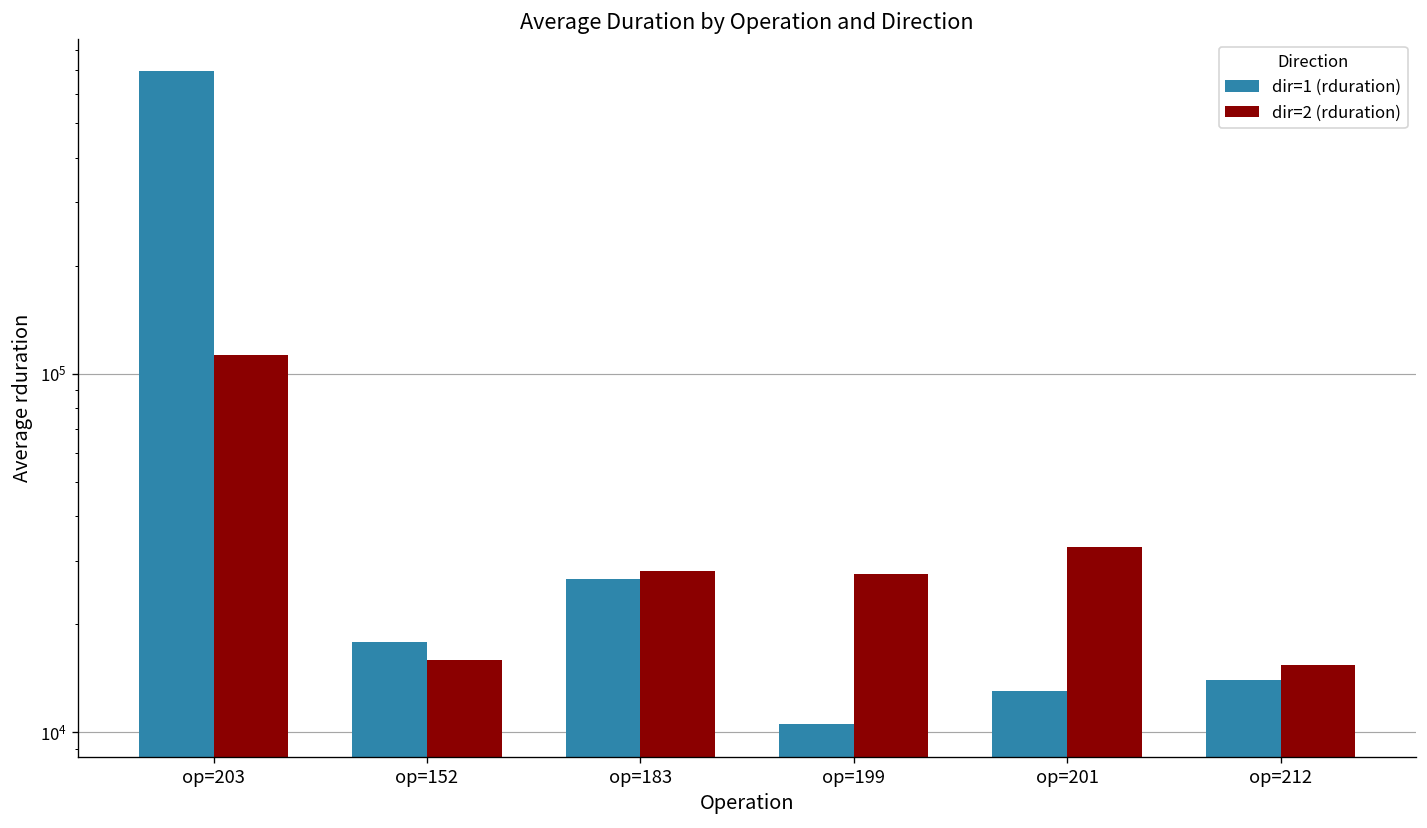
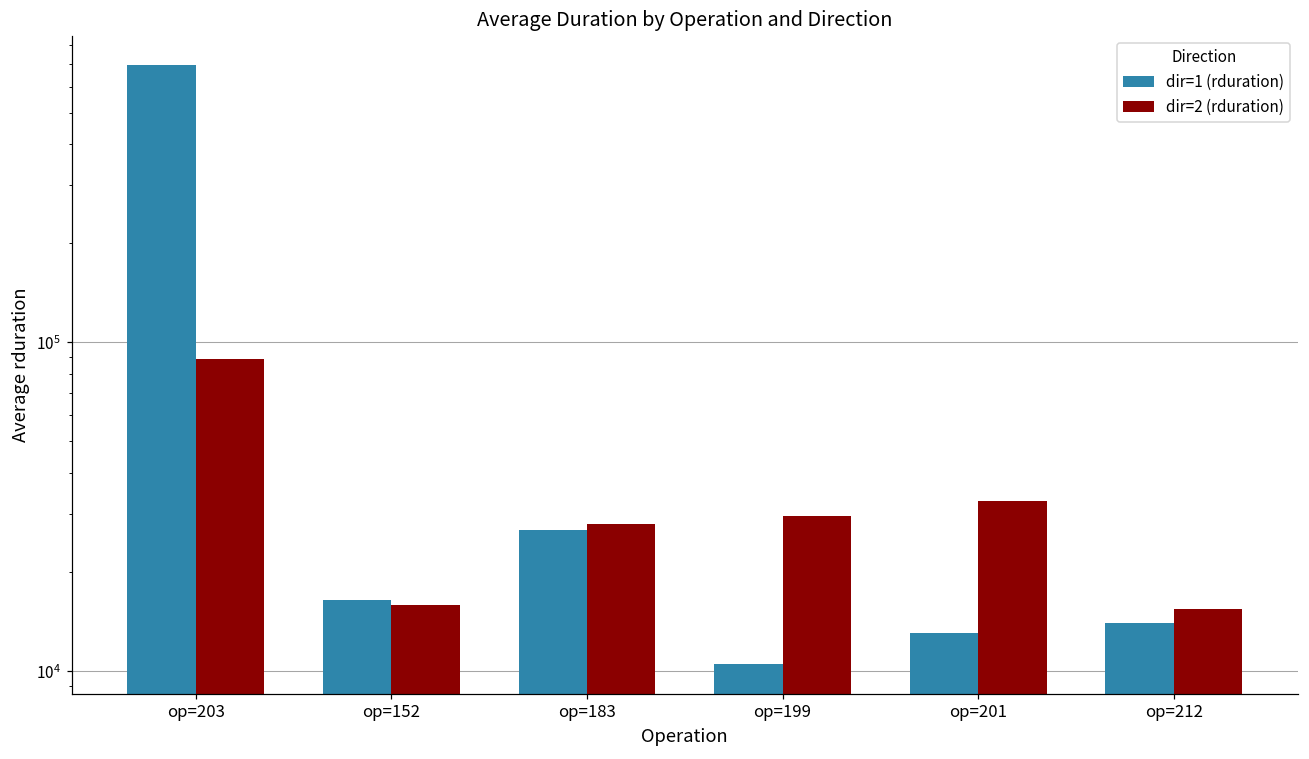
  {
    "dir=1 (rduration)": {
      "op=203": 700000,
-     "op=152": 18000,
+     "op=152": 16000,
      "op=183": 27000,
      "op=199": 10500,
      "op=201": 13000,
      "op=212": 14000
    },
    "dir=2 (rduration)": {
-     "op=203": 113000,
+     "op=203": 89000,
      "op=152": 16000,
      "op=183": 28000,
-     "op=199": 28000,
+     "op=199": 30000,
      "op=201": 33000,
      "op=212": 15000
    }
  }
